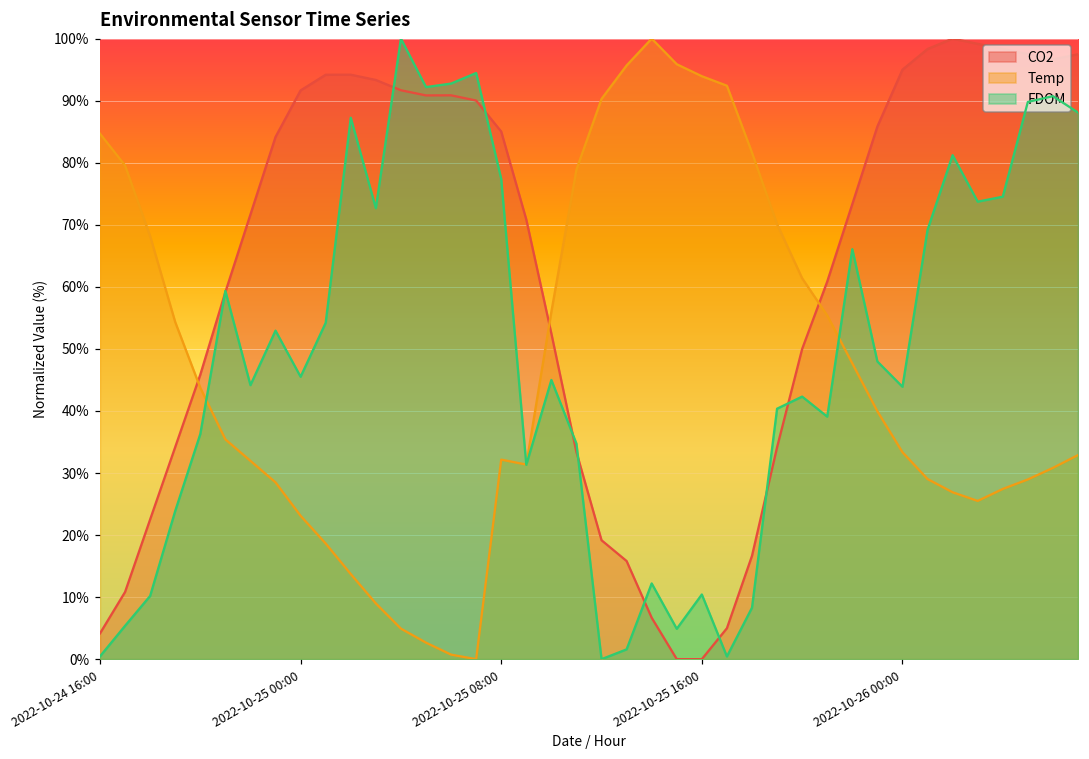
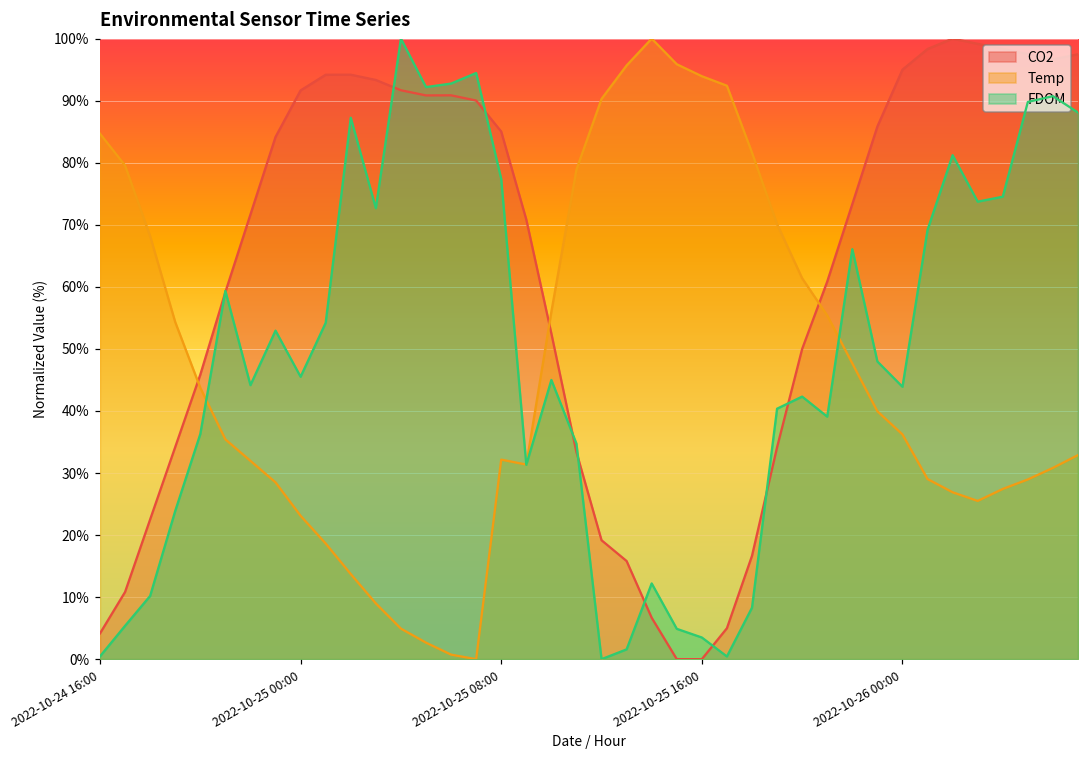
  {
    "CO2": {
      "2022-10-24 16:00": "4%",
      "2022-10-25 00:00": "92%",
      "2022-10-25 08:00": "85%",
      "2022-10-25 16:00": "0%",
      "2022-10-26 00:00": "95%"
    },
    "Temp": {
      "2022-10-24 16:00": "85%",
      "2022-10-25 00:00": "23%",
      "2022-10-25 08:00": "32%",
      "2022-10-25 16:00": "94%",
-     "2022-10-26 00:00": "33%"
+     "2022-10-26 00:00": "36%"
    },
    "FDOM": {
      "2022-10-24 16:00": "0%",
      "2022-10-25 00:00": "46%",
      "2022-10-25 08:00": "77%",
-     "2022-10-25 16:00": "10%",
+     "2022-10-25 16:00": "3%",
      "2022-10-26 00:00": "44%"
    }
  }
